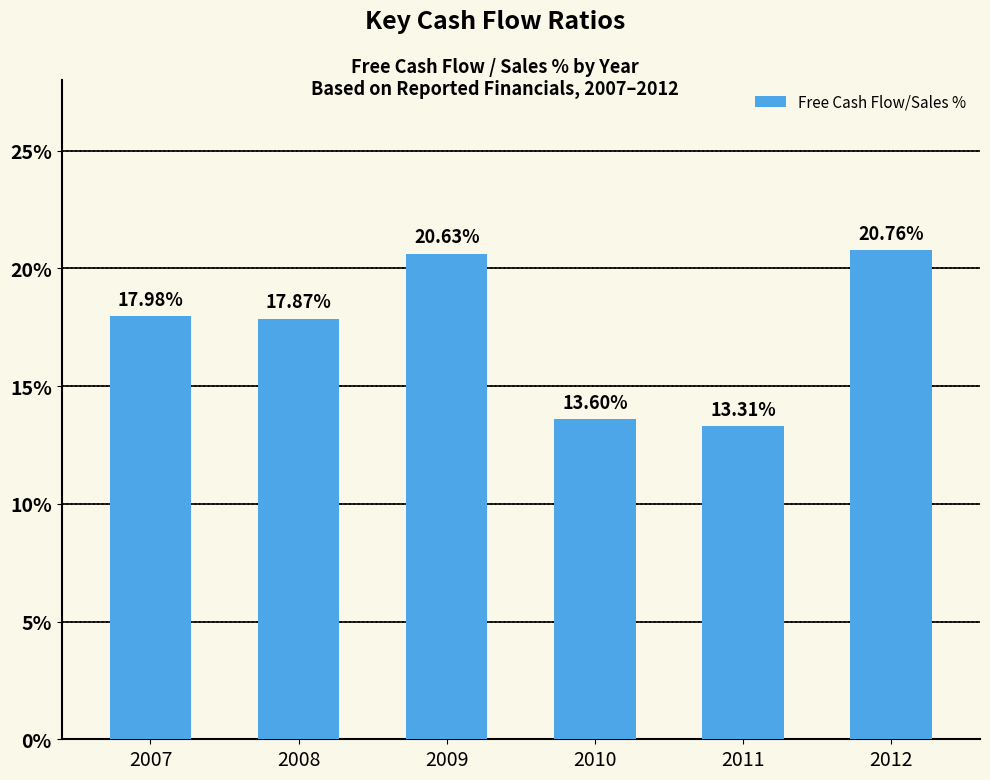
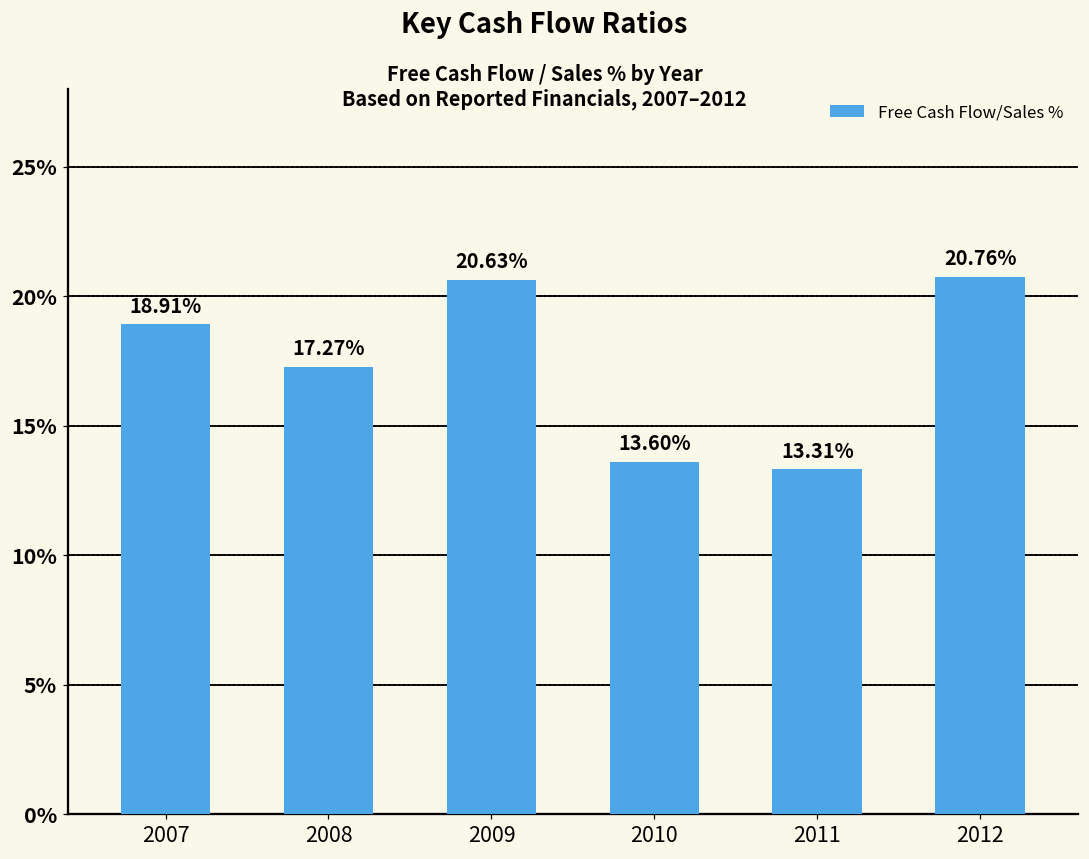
  {
-   "2007": "17.98%",
-   "2008": "17.87%",
+   "2007": "18.91%",
+   "2008": "17.27%",
    "2009": "20.63%",
    "2010": "13.60%",
    "2011": "13.31%",
    "2012": "20.76%"
  }
